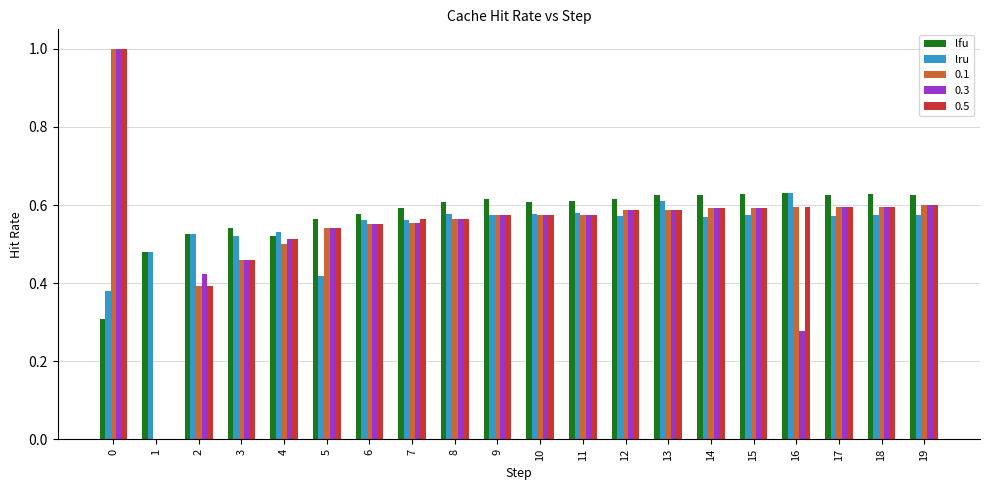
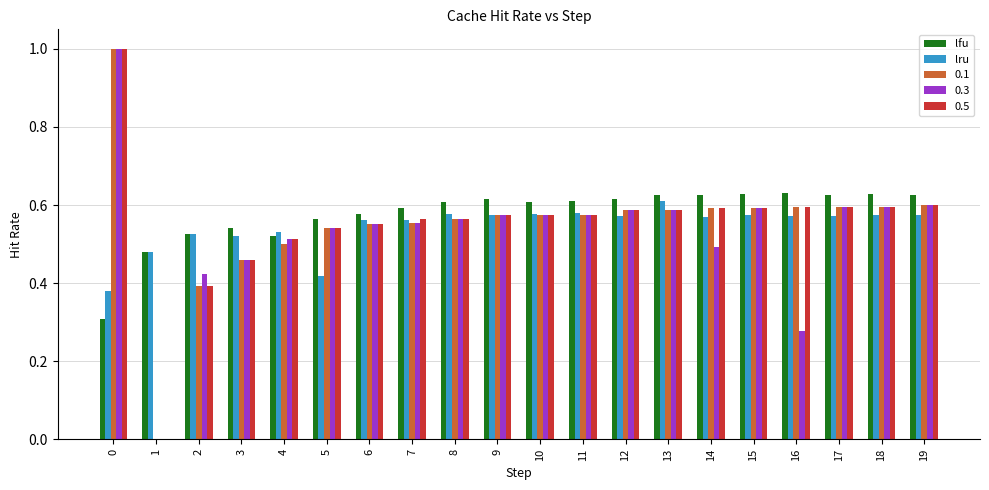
  {
    "lfu": {
      "0": 0.31,
      "1": 0.48,
      "2": 0.53,
      "3": 0.54,
      "4": 0.52,
      "5": 0.56,
      "6": 0.58,
      "7": 0.59,
      "8": 0.61,
      "9": 0.62,
      "10": 0.61,
      "11": 0.61,
      "12": 0.62,
      "13": 0.63,
      "14": 0.63,
      "15": 0.63,
      "16": 0.63,
      "17": 0.63,
      "18": 0.63,
      "19": 0.63
    },
    "lru": {
      "0": 0.38,
      "1": 0.48,
      "2": 0.53,
      "3": 0.52,
      "4": 0.53,
      "5": 0.42,
      "6": 0.56,
      "7": 0.56,
      "8": 0.58,
      "9": 0.57,
      "10": 0.58,
      "11": 0.58,
      "12": 0.57,
      "13": 0.61,
      "14": 0.57,
      "15": 0.57,
-     "16": 0.63,
+     "16": 0.57,
      "17": 0.57,
      "18": 0.58,
      "19": 0.57
    },
    "0.3": {
      "0": 1.00,
      "1": 0.00,
      "2": 0.42,
      "3": 0.46,
      "4": 0.51,
      "5": 0.54,
      "6": 0.55,
      "7": 0.55,
      "8": 0.57,
      "9": 0.57,
      "10": 0.57,
      "11": 0.57,
      "12": 0.59,
      "13": 0.59,
-     "14": 0.59,
+     "14": 0.49,
      "15": 0.59,
      "16": 0.28,
      "17": 0.60,
      "18": 0.60,
      "19": 0.60
    }
  }
